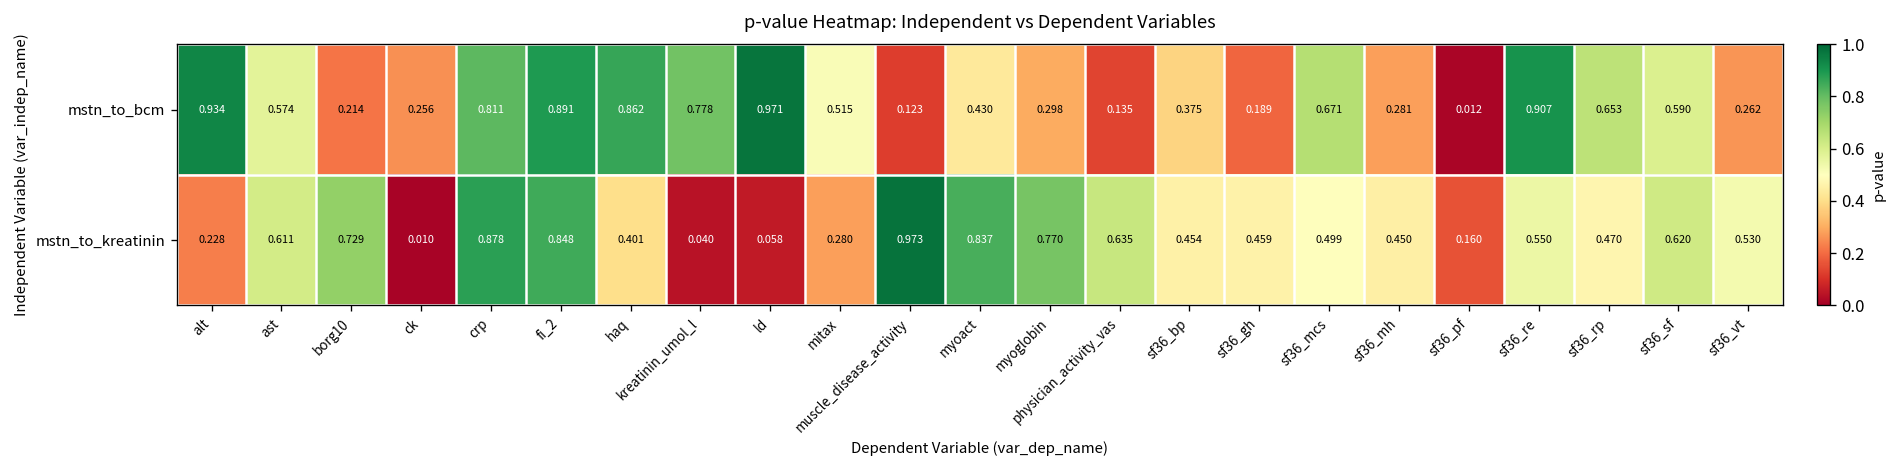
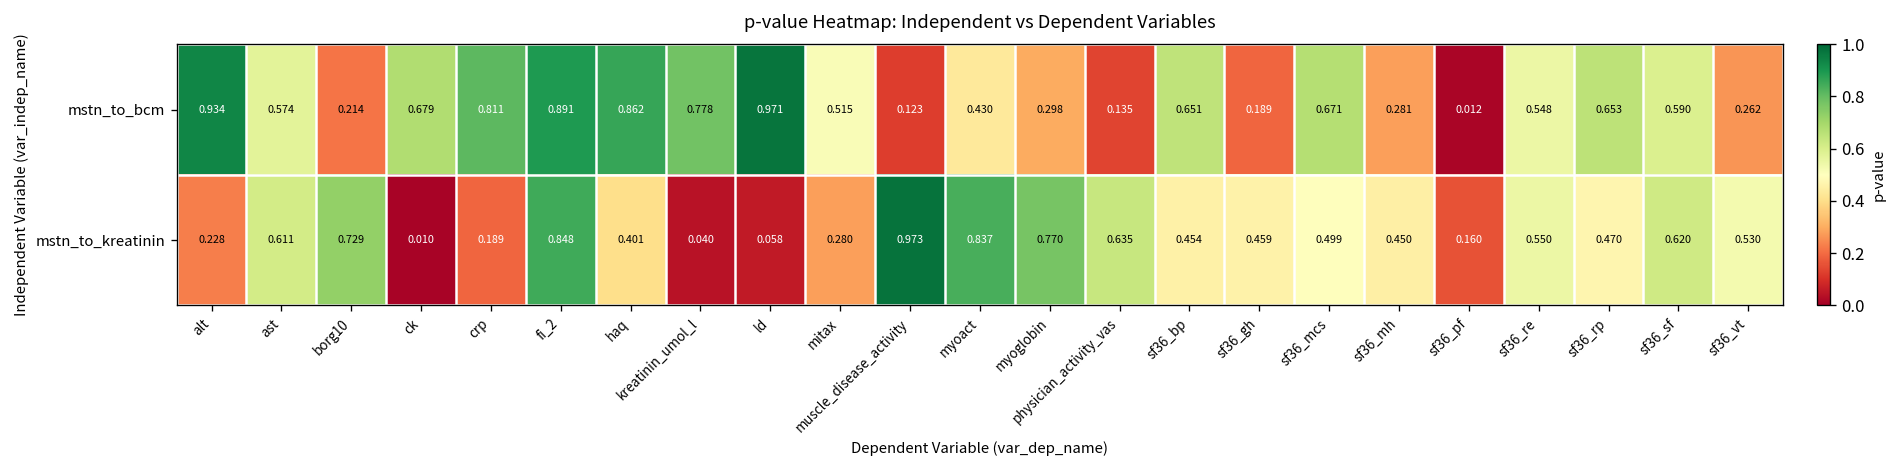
  {
    "mstn_to_bcm": {
      "alt": 0.934,
      "ast": 0.574,
      "borg10": 0.214,
-     "ck": 0.256,
+     "ck": 0.679,
      "crp": 0.811,
      "fi_2": 0.891,
      "haq": 0.862,
      "kreatinin_umol_l": 0.778,
      "ld": 0.971,
      "mitax": 0.515,
      "muscle_disease_activity": 0.123,
      "myoact": 0.430,
      "myoglobin": 0.298,
      "physician_activity_vas": 0.135,
-     "sf36_bp": 0.375,
+     "sf36_bp": 0.651,
      "sf36_gh": 0.189,
      "sf36_mcs": 0.671,
      "sf36_mh": 0.281,
      "sf36_pf": 0.012,
-     "sf36_re": 0.907,
+     "sf36_re": 0.548,
      "sf36_rp": 0.653,
      "sf36_sf": 0.590,
      "sf36_vt": 0.262
    },
    "mstn_to_kreatinin": {
      "alt": 0.228,
      "ast": 0.611,
      "borg10": 0.729,
      "ck": 0.010,
-     "crp": 0.878,
+     "crp": 0.189,
      "fi_2": 0.848,
      "haq": 0.401,
      "kreatinin_umol_l": 0.040,
      "ld": 0.058,
      "mitax": 0.280,
      "muscle_disease_activity": 0.973,
      "myoact": 0.837,
      "myoglobin": 0.770,
      "physician_activity_vas": 0.635,
      "sf36_bp": 0.454,
      "sf36_gh": 0.459,
      "sf36_mcs": 0.499,
      "sf36_mh": 0.450,
      "sf36_pf": 0.160,
      "sf36_re": 0.550,
      "sf36_rp": 0.470,
      "sf36_sf": 0.620,
      "sf36_vt": 0.530
    }
  }
